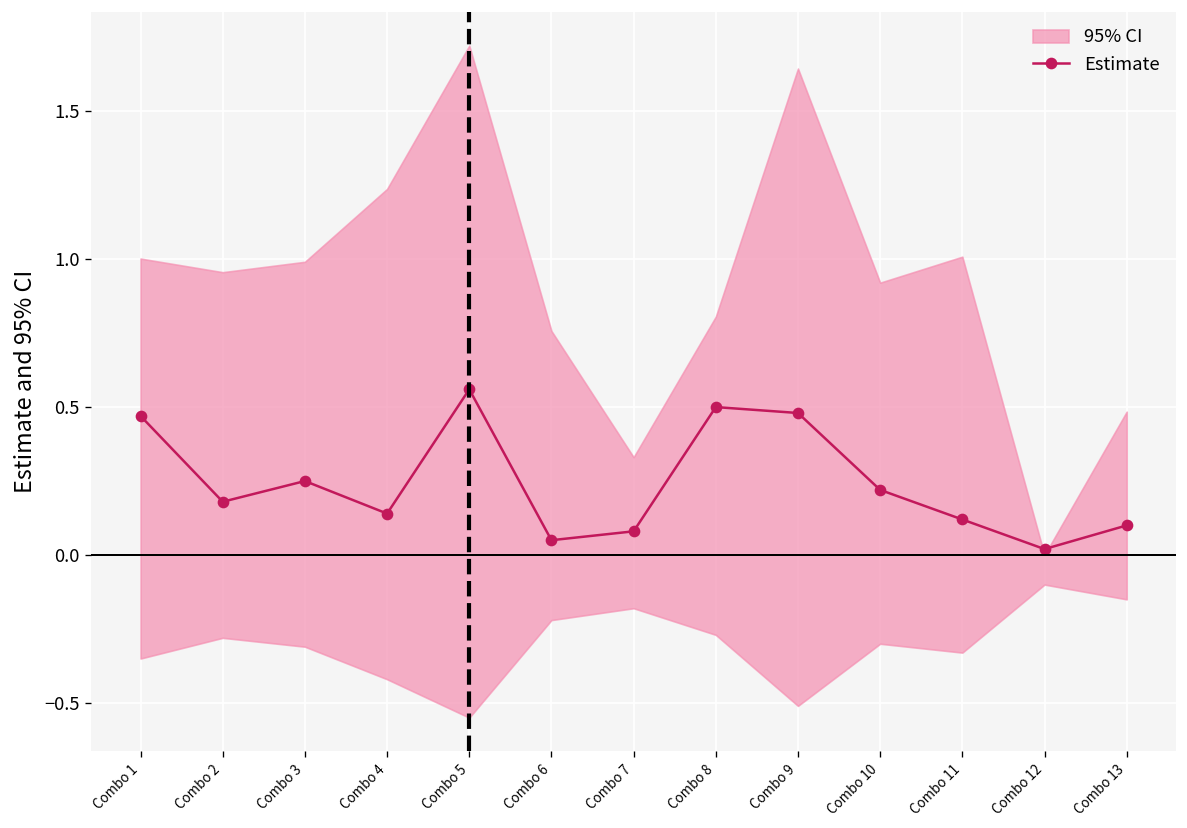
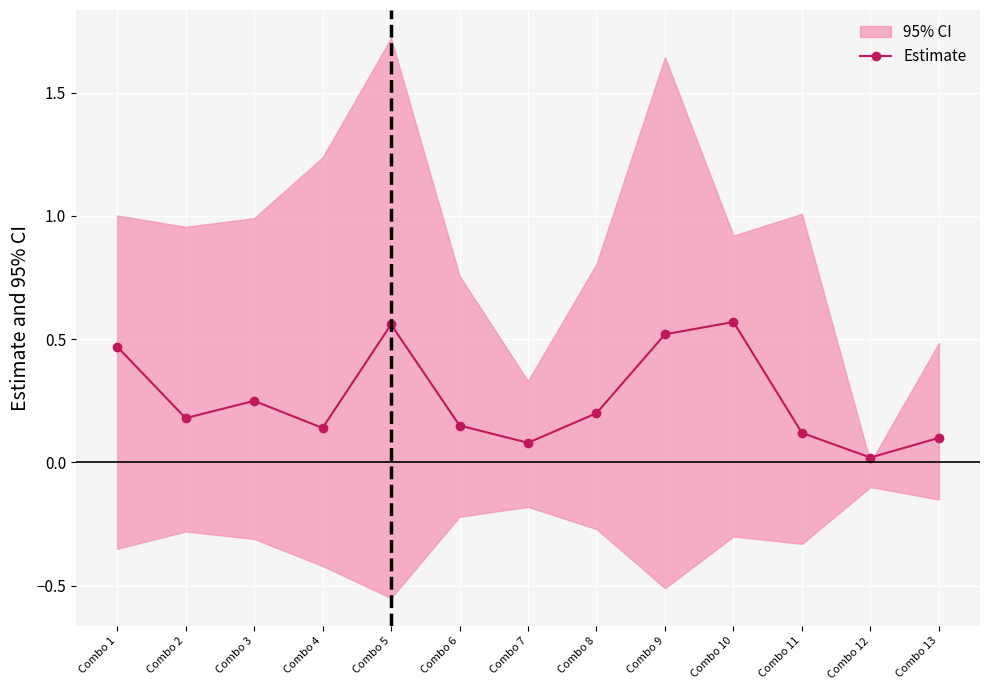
  {
    "Estimate": {
      "Combo 1": 0.47,
      "Combo 2": 0.18,
      "Combo 3": 0.25,
      "Combo 4": 0.14,
      "Combo 5": 0.56,
-     "Combo 6": 0.05,
+     "Combo 6": 0.15,
      "Combo 7": 0.08,
-     "Combo 8": 0.5,
-     "Combo 9": 0.48,
-     "Combo 10": 0.22,
+     "Combo 8": 0.2,
+     "Combo 9": 0.52,
+     "Combo 10": 0.57,
      "Combo 11": 0.12,
      "Combo 12": 0.02,
      "Combo 13": 0.10
    }
  }
